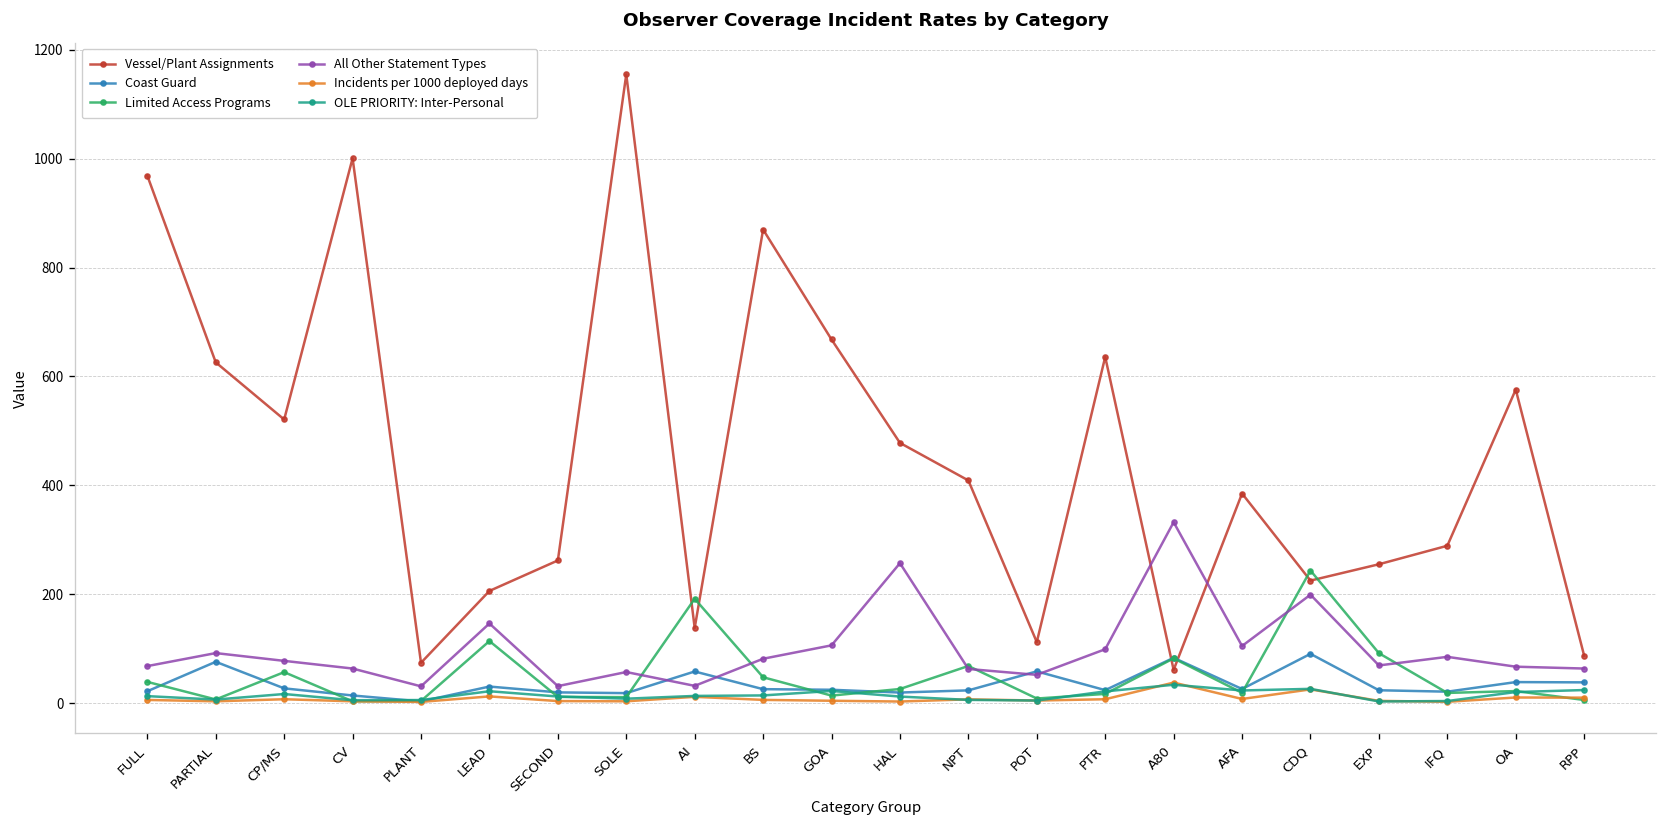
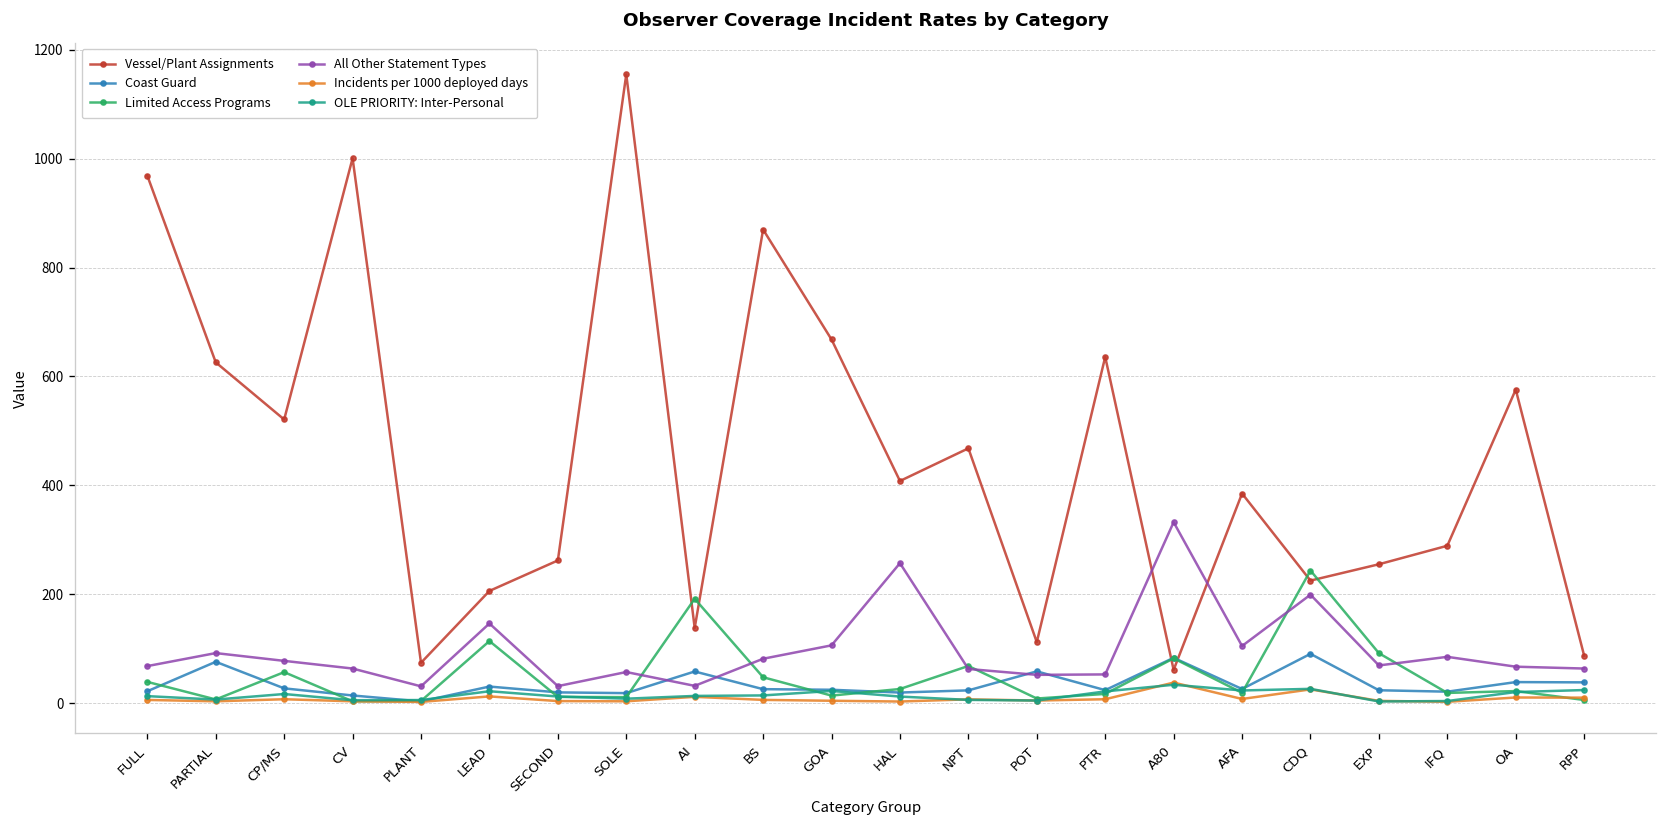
  {
    "Vessel/Plant Assignments": {
      "FULL": 970,
      "PARTIAL": 630,
      "CP/MS": 520,
      "CV": 1000,
      "PLANT": 70,
      "LEAD": 210,
      "SECOND": 260,
      "SOLE": 1160,
      "AI": 140,
      "BS": 870,
      "GOA": 670,
-     "HAL": 480,
-     "NPT": 410,
+     "HAL": 410,
+     "NPT": 470,
      "POT": 110,
      "PTR": 640,
      "A80": 60,
      "AFA": 390,
      "CDQ": 230,
      "EXP": 260,
      "IFQ": 290,
      "OA": 580,
      "RPP": 90
    },
    "Coast Guard": {
      "FULL": 20,
      "PARTIAL": 80,
      "CP/MS": 30,
      "CV": 10,
      "LEAD": 30,
      "SECOND": 20,
      "SOLE": 20,
      "AI": 60,
      "BS": 30,
      "HAL": 20,
      "NPT": 20,
      "POT": 60,
      "CDQ": 90,
      "EXP": 20,
      "OA": 40,
      "RPP": 40
    },
    "All Other Statement Types": {
      "FULL": 70,
      "PARTIAL": 90,
      "CP/MS": 80,
      "CV": 60,
      "PLANT": 30,
      "LEAD": 150,
      "SECOND": 30,
      "SOLE": 60,
      "AI": 30,
      "BS": 80,
      "GOA": 110,
      "HAL": 260,
      "POT": 50,
-     "PTR": 100,
+     "PTR": 50,
      "A80": 330,
      "AFA": 100,
      "CDQ": 200,
      "EXP": 70,
      "IFQ": 80,
      "OA": 70,
      "RPP": 60
    },
    "Incidents per 1000 deployed days": {
      "FULL": 10,
      "CP/MS": 10,
      "LEAD": 10,
      "SECOND": 0,
      "BS": 10,
      "GOA": 0,
      "HAL": 0,
      "PTR": 10,
      "AFA": 10,
      "OA": 10
    }
  }
